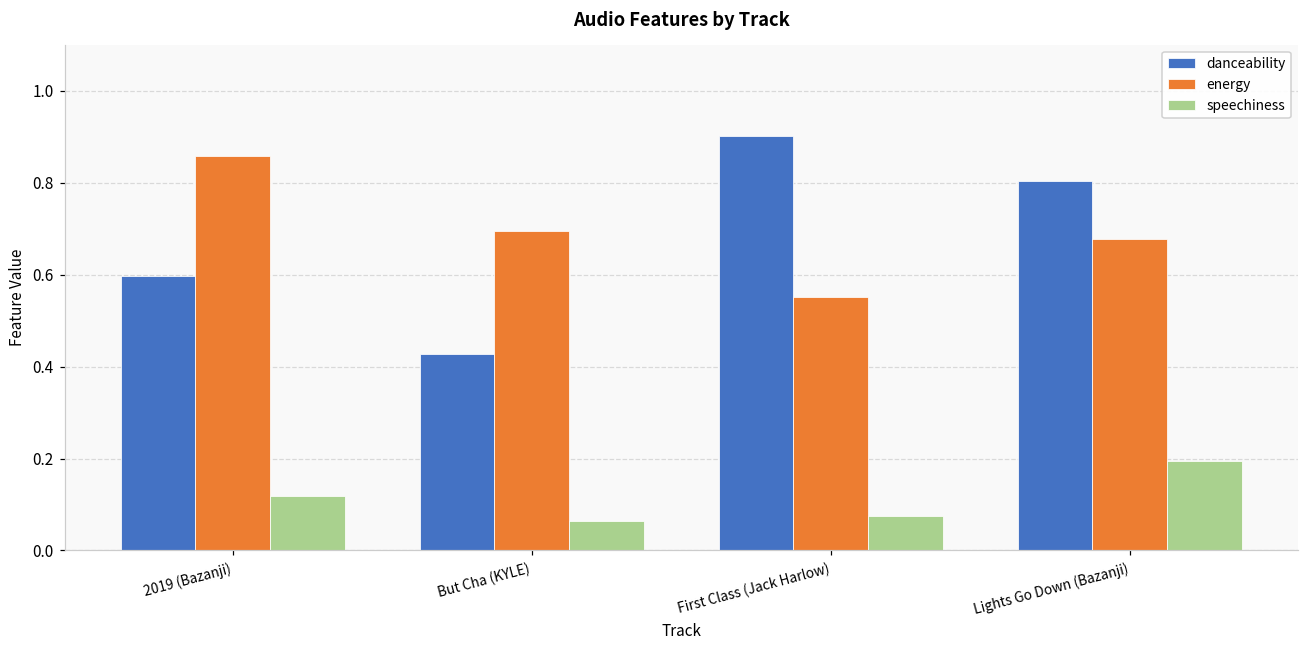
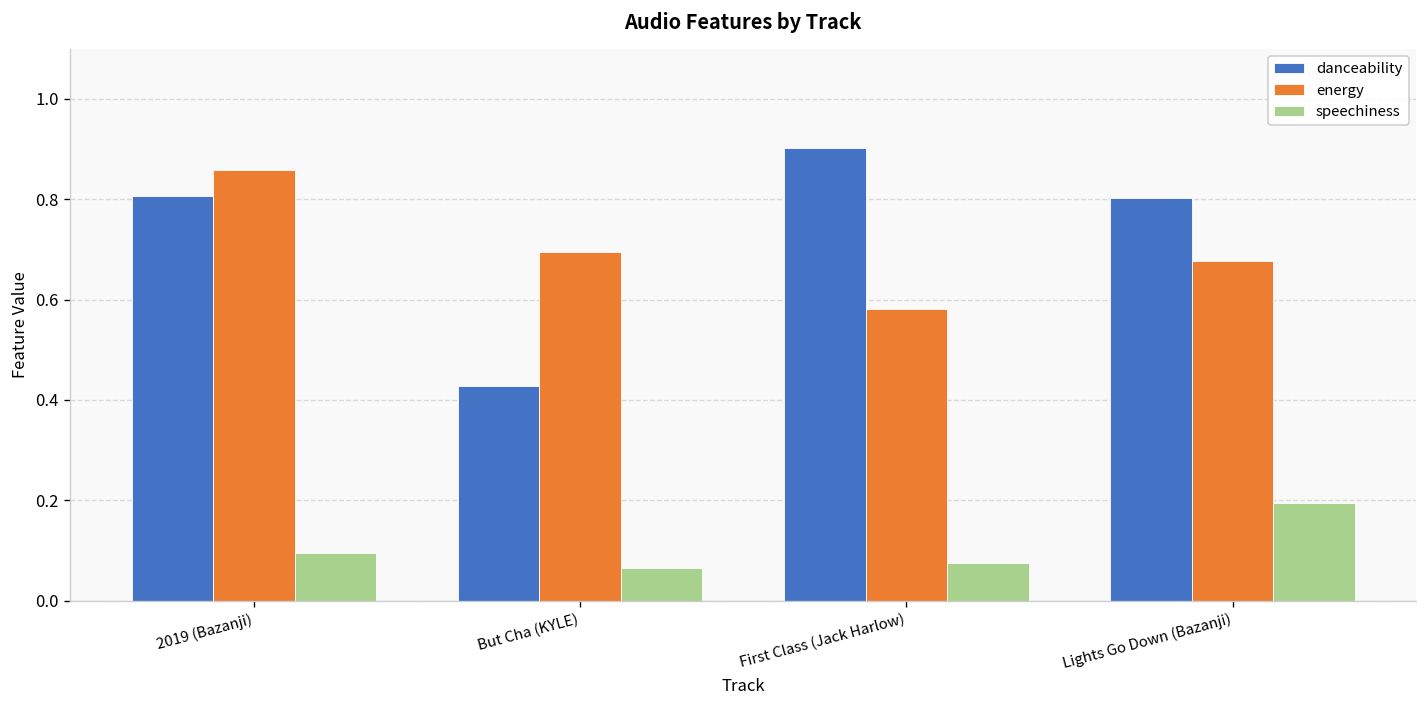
  {
    "danceability": {
-     "2019 (Bazanji)": 0.60,
+     "2019 (Bazanji)": 0.81,
      "But Cha (KYLE)": 0.43,
      "First Class (Jack Harlow)": 0.90,
      "Lights Go Down (Bazanji)": 0.80
    },
    "energy": {
      "2019 (Bazanji)": 0.86,
      "But Cha (KYLE)": 0.69,
-     "First Class (Jack Harlow)": 0.55,
+     "First Class (Jack Harlow)": 0.58,
      "Lights Go Down (Bazanji)": 0.68
    },
    "speechiness": {
-     "2019 (Bazanji)": 0.12,
+     "2019 (Bazanji)": 0.10,
      "But Cha (KYLE)": 0.06,
      "First Class (Jack Harlow)": 0.08,
      "Lights Go Down (Bazanji)": 0.19
    }
  }
